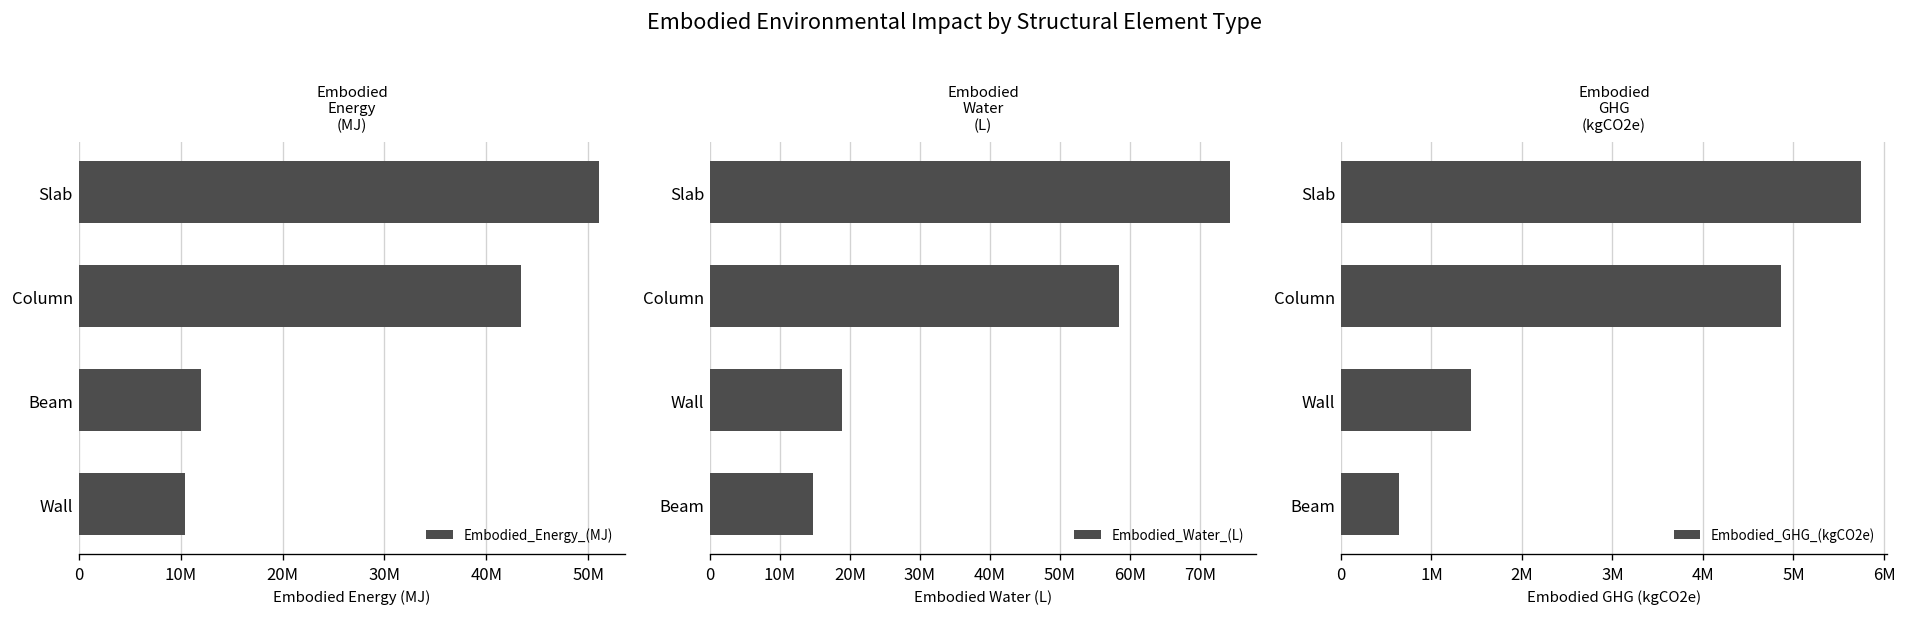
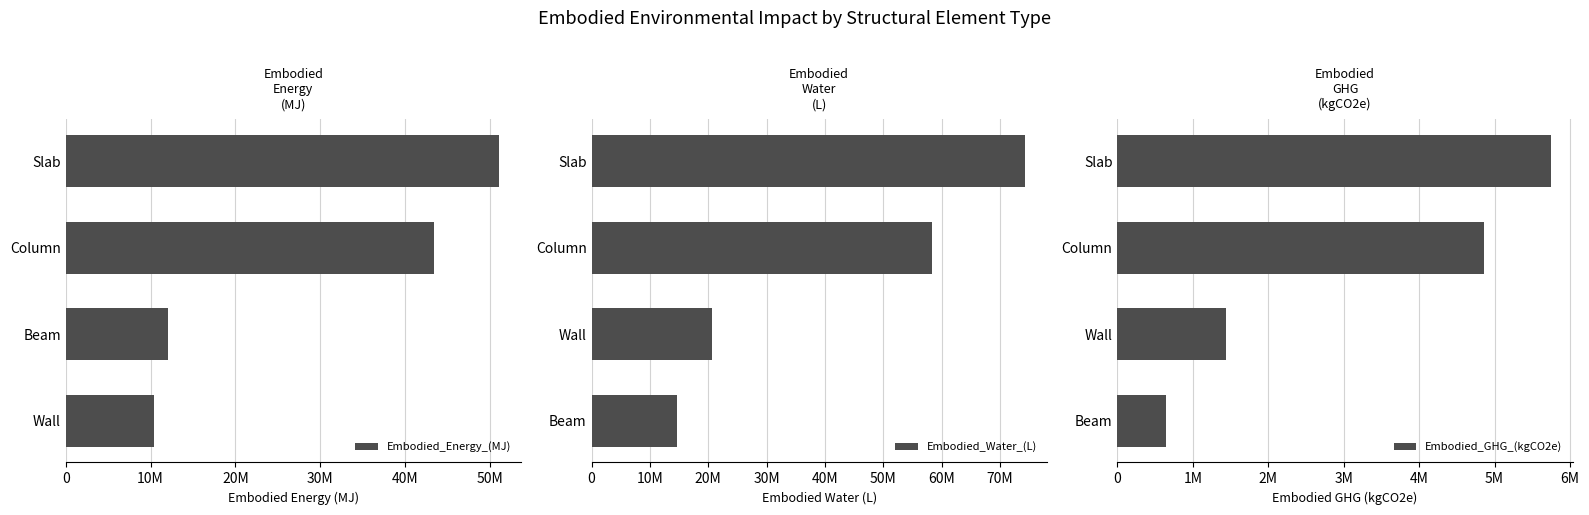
  {
    "Embodied Energy (MJ)": {
      "Slab": 51000000,
      "Column": 43000000,
      "Beam": 12000000,
      "Wall": 10000000
    },
    "Embodied Water (L)": {
      "Slab": 74000000,
      "Column": 58000000,
-     "Wall": 19000000,
+     "Wall": 21000000,
      "Beam": 15000000
    },
    "Embodied GHG (kgCO2e)": {
      "Slab": 5700000,
      "Column": 4900000,
      "Wall": 1400000,
      "Beam": 600000
    }
  }
